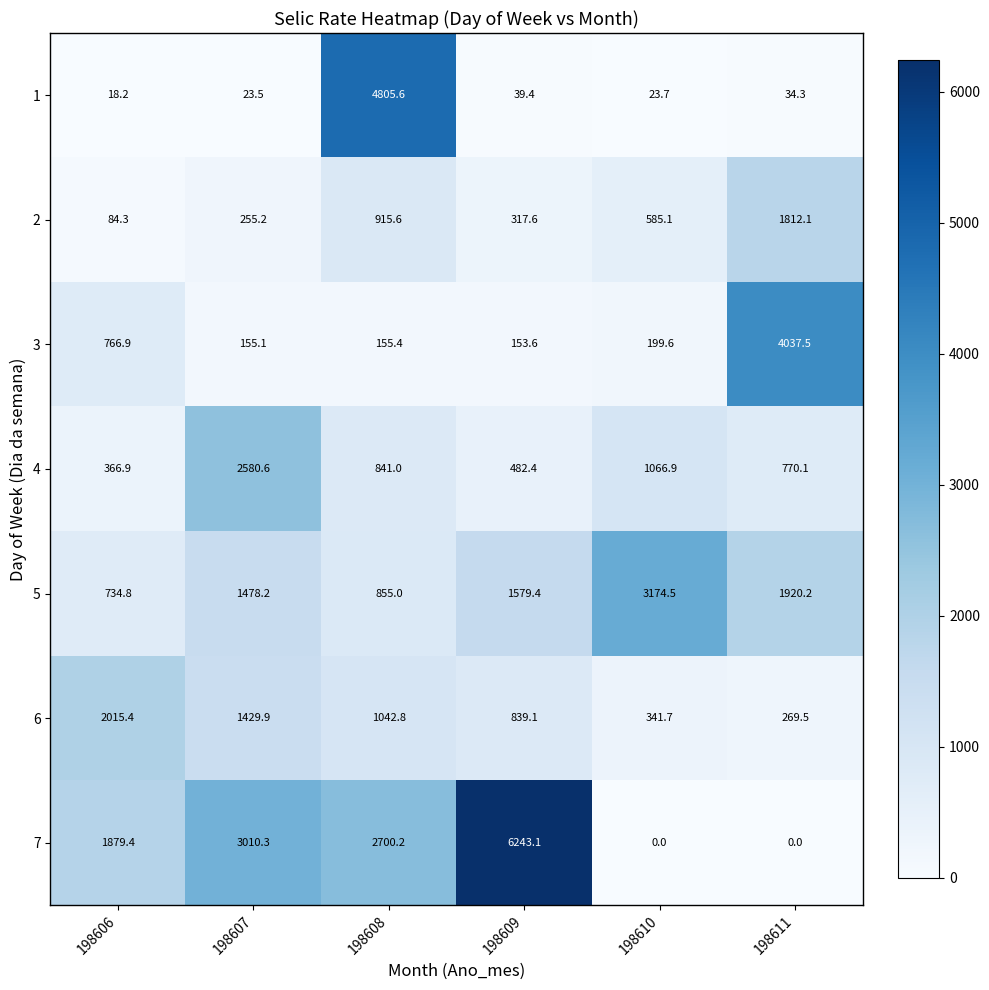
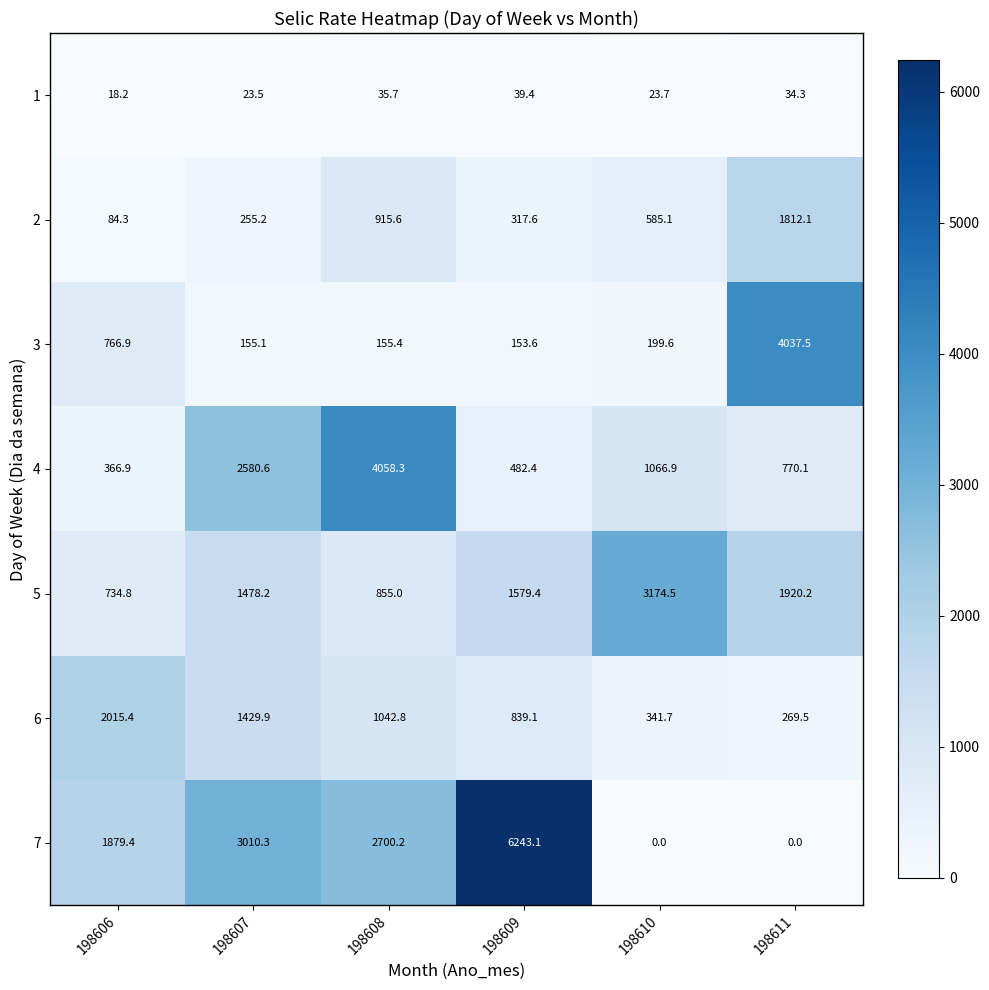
  {
    "1": {
      "198606": 18.2,
      "198607": 23.5,
-     "198608": 4805.6,
+     "198608": 35.7,
      "198609": 39.4,
      "198610": 23.7,
      "198611": 34.3
    },
    "2": {
      "198606": 84.3,
      "198607": 255.2,
      "198608": 915.6,
      "198609": 317.6,
      "198610": 585.1,
      "198611": 1812.1
    },
    "3": {
      "198606": 766.9,
      "198607": 155.1,
      "198608": 155.4,
      "198609": 153.6,
      "198610": 199.6,
      "198611": 4037.5
    },
    "4": {
      "198606": 366.9,
      "198607": 2580.6,
-     "198608": 841.0,
+     "198608": 4058.3,
      "198609": 482.4,
      "198610": 1066.9,
      "198611": 770.1
    },
    "5": {
      "198606": 734.8,
      "198607": 1478.2,
      "198608": 855.0,
      "198609": 1579.4,
      "198610": 3174.5,
      "198611": 1920.2
    },
    "6": {
      "198606": 2015.4,
      "198607": 1429.9,
      "198608": 1042.8,
      "198609": 839.1,
      "198610": 341.7,
      "198611": 269.5
    },
    "7": {
      "198606": 1879.4,
      "198607": 3010.3,
      "198608": 2700.2,
      "198609": 6243.1,
      "198610": 0.0,
      "198611": 0.0
    }
  }
